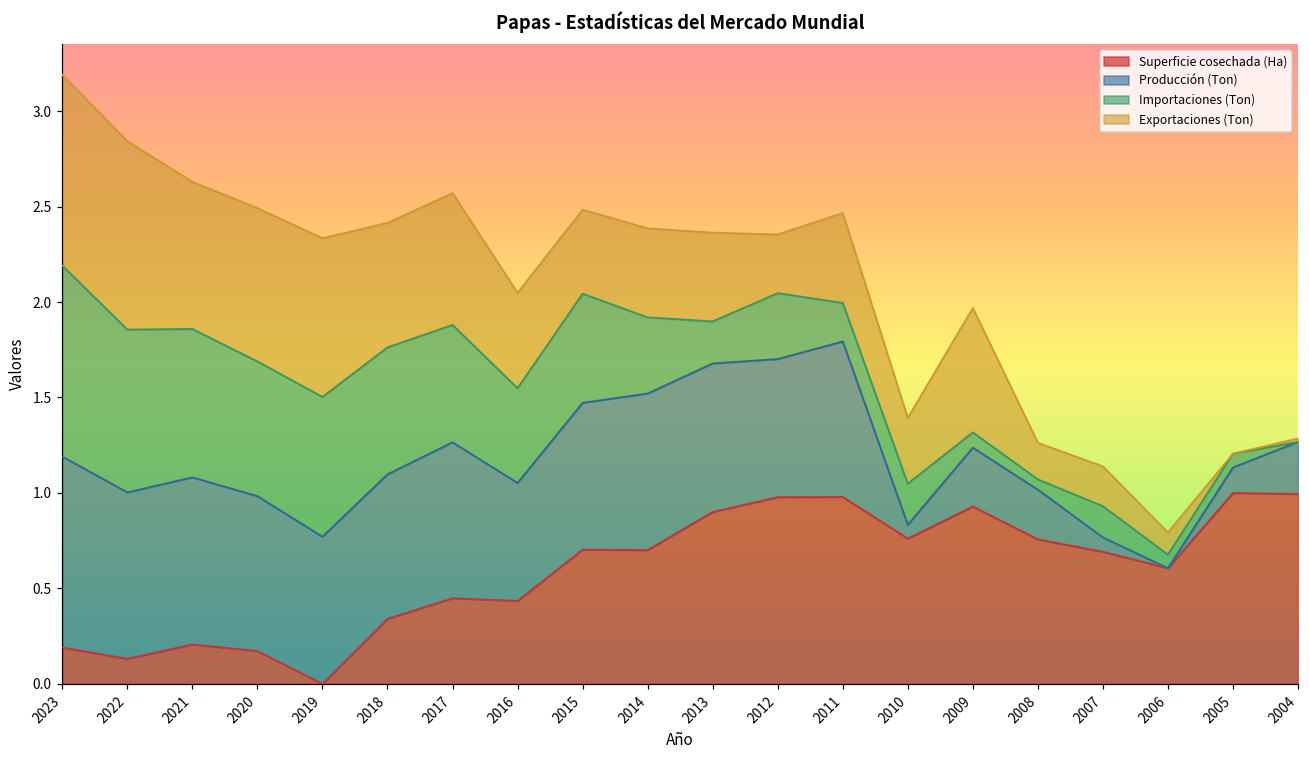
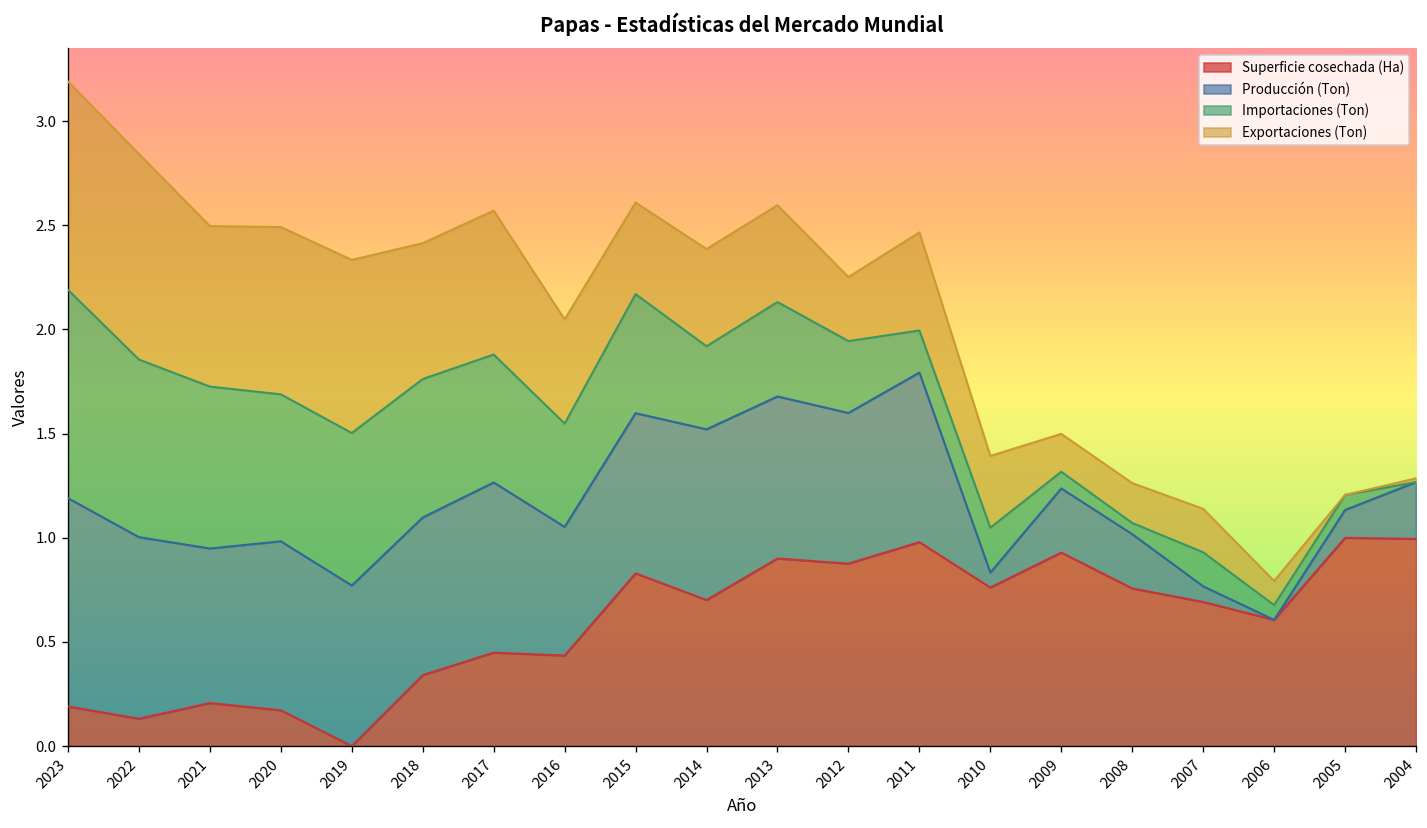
  {
    "Superficie cosechada (Ha)": {
      "2023": 0.19,
      "2022": 0.13,
      "2021": 0.21,
      "2020": 0.17,
      "2019": 0.00,
      "2018": 0.34,
      "2017": 0.45,
      "2016": 0.43,
-     "2015": 0.70,
+     "2015": 0.83,
      "2014": 0.70,
      "2013": 0.90,
-     "2012": 0.98,
+     "2012": 0.88,
      "2011": 0.98,
      "2010": 0.76,
      "2009": 0.93,
      "2008": 0.76,
      "2007": 0.69,
      "2005": 1.00,
      "2004": 0.99
    },
    "Producción (Ton)": {
      "2023": 1.00,
      "2022": 0.87,
-     "2021": 0.87,
+     "2021": 0.74,
      "2020": 0.81,
      "2019": 0.77,
      "2018": 0.76,
      "2017": 0.82,
      "2016": 0.62,
      "2015": 0.77,
      "2014": 0.82,
      "2013": 0.78,
      "2012": 0.72,
      "2011": 0.81,
      "2010": 0.07,
      "2009": 0.31,
      "2008": 0.26,
      "2007": 0.07,
      "2005": 0.13
    },
    "Importaciones (Ton)": {
      "2023": 1.00,
      "2022": 0.85,
      "2021": 0.78,
      "2020": 0.71,
      "2019": 0.73,
      "2018": 0.66,
      "2017": 0.61,
      "2016": 0.50,
      "2015": 0.57,
      "2014": 0.40,
-     "2013": 0.22,
+     "2013": 0.45,
      "2012": 0.35,
      "2011": 0.20,
      "2010": 0.22,
      "2009": 0.08,
      "2008": 0.05,
      "2007": 0.16,
      "2006": 0.07
    },
    "Exportaciones (Ton)": {
      "2023": 1.00,
      "2022": 0.99,
      "2021": 0.77,
      "2020": 0.80,
      "2019": 0.83,
      "2018": 0.65,
      "2017": 0.69,
      "2016": 0.50,
      "2015": 0.44,
      "2014": 0.47,
      "2013": 0.46,
      "2012": 0.31,
      "2011": 0.47,
      "2010": 0.34,
-     "2009": 0.65,
+     "2009": 0.18,
      "2008": 0.19,
      "2007": 0.21,
      "2006": 0.12,
      "2004": 0.02
    }
  }
